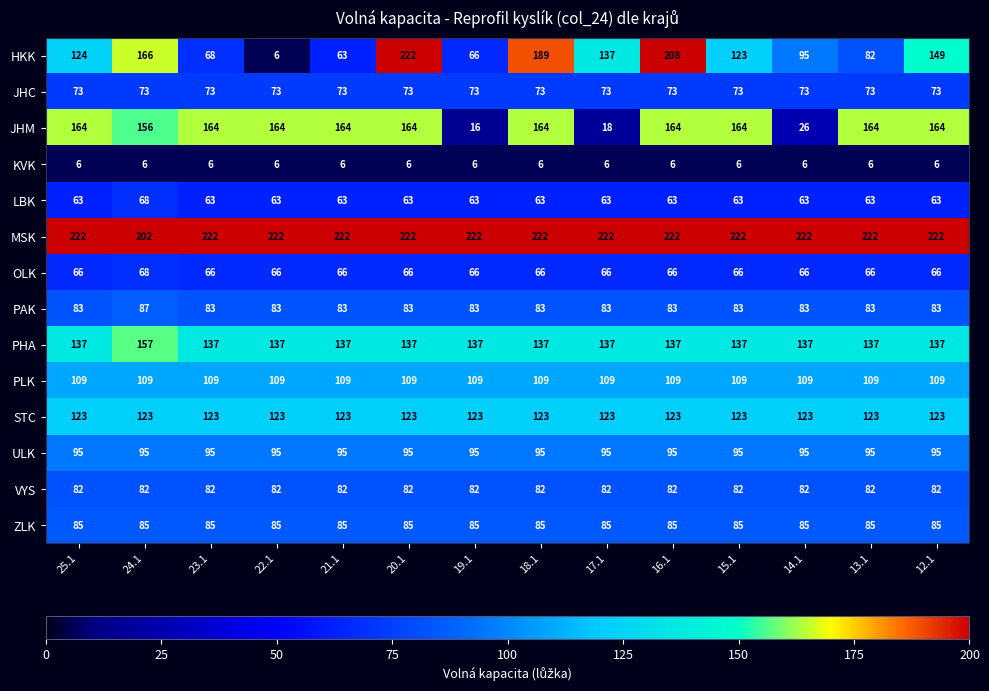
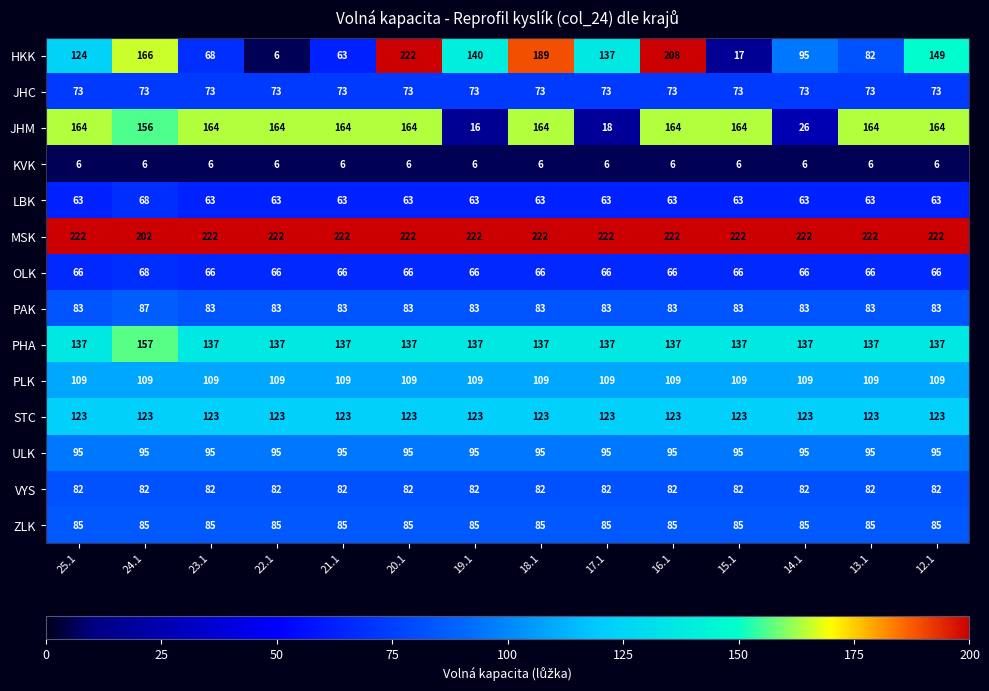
  {
    "HKK": {
      "25.1": 124,
      "24.1": 166,
      "23.1": 68,
      "22.1": 6,
      "21.1": 63,
      "20.1": 222,
-     "19.1": 66,
+     "19.1": 140,
      "18.1": 189,
      "17.1": 137,
      "16.1": 208,
-     "15.1": 123,
+     "15.1": 17,
      "14.1": 95,
      "13.1": 82,
      "12.1": 149
    },
    "JHC": {
      "25.1": 73,
      "24.1": 73,
      "23.1": 73,
      "22.1": 73,
      "21.1": 73,
      "20.1": 73,
      "19.1": 73,
      "18.1": 73,
      "17.1": 73,
      "16.1": 73,
      "15.1": 73,
      "14.1": 73,
      "13.1": 73,
      "12.1": 73
    },
    "JHM": {
      "25.1": 164,
      "24.1": 156,
      "23.1": 164,
      "22.1": 164,
      "21.1": 164,
      "20.1": 164,
      "19.1": 16,
      "18.1": 164,
      "17.1": 18,
      "16.1": 164,
      "15.1": 164,
      "14.1": 26,
      "13.1": 164,
      "12.1": 164
    },
    "KVK": {
      "25.1": 6,
      "24.1": 6,
      "23.1": 6,
      "22.1": 6,
      "21.1": 6,
      "20.1": 6,
      "19.1": 6,
      "18.1": 6,
      "17.1": 6,
      "16.1": 6,
      "15.1": 6,
      "14.1": 6,
      "13.1": 6,
      "12.1": 6
    },
    "LBK": {
      "25.1": 63,
      "24.1": 68,
      "23.1": 63,
      "22.1": 63,
      "21.1": 63,
      "20.1": 63,
      "19.1": 63,
      "18.1": 63,
      "17.1": 63,
      "16.1": 63,
      "15.1": 63,
      "14.1": 63,
      "13.1": 63,
      "12.1": 63
    },
    "MSK": {
      "25.1": 222,
      "24.1": 202,
      "23.1": 222,
      "22.1": 222,
      "21.1": 222,
      "20.1": 222,
      "19.1": 222,
      "18.1": 222,
      "17.1": 222,
      "16.1": 222,
      "15.1": 222,
      "14.1": 222,
      "13.1": 222,
      "12.1": 222
    },
    "OLK": {
      "25.1": 66,
      "24.1": 68,
      "23.1": 66,
      "22.1": 66,
      "21.1": 66,
      "20.1": 66,
      "19.1": 66,
      "18.1": 66,
      "17.1": 66,
      "16.1": 66,
      "15.1": 66,
      "14.1": 66,
      "13.1": 66,
      "12.1": 66
    },
    "PAK": {
      "25.1": 83,
      "24.1": 87,
      "23.1": 83,
      "22.1": 83,
      "21.1": 83,
      "20.1": 83,
      "19.1": 83,
      "18.1": 83,
      "17.1": 83,
      "16.1": 83,
      "15.1": 83,
      "14.1": 83,
      "13.1": 83,
      "12.1": 83
    },
    "PHA": {
      "25.1": 137,
      "24.1": 157,
      "23.1": 137,
      "22.1": 137,
      "21.1": 137,
      "20.1": 137,
      "19.1": 137,
      "18.1": 137,
      "17.1": 137,
      "16.1": 137,
      "15.1": 137,
      "14.1": 137,
      "13.1": 137,
      "12.1": 137
    },
    "PLK": {
      "25.1": 109,
      "24.1": 109,
      "23.1": 109,
      "22.1": 109,
      "21.1": 109,
      "20.1": 109,
      "19.1": 109,
      "18.1": 109,
      "17.1": 109,
      "16.1": 109,
      "15.1": 109,
      "14.1": 109,
      "13.1": 109,
      "12.1": 109
    },
    "STC": {
      "25.1": 123,
      "24.1": 123,
      "23.1": 123,
      "22.1": 123,
      "21.1": 123,
      "20.1": 123,
      "19.1": 123,
      "18.1": 123,
      "17.1": 123,
      "16.1": 123,
      "15.1": 123,
      "14.1": 123,
      "13.1": 123,
      "12.1": 123
    },
    "ULK": {
      "25.1": 95,
      "24.1": 95,
      "23.1": 95,
      "22.1": 95,
      "21.1": 95,
      "20.1": 95,
      "19.1": 95,
      "18.1": 95,
      "17.1": 95,
      "16.1": 95,
      "15.1": 95,
      "14.1": 95,
      "13.1": 95,
      "12.1": 95
    },
    "VYS": {
      "25.1": 82,
      "24.1": 82,
      "23.1": 82,
      "22.1": 82,
      "21.1": 82,
      "20.1": 82,
      "19.1": 82,
      "18.1": 82,
      "17.1": 82,
      "16.1": 82,
      "15.1": 82,
      "14.1": 82,
      "13.1": 82,
      "12.1": 82
    },
    "ZLK": {
      "25.1": 85,
      "24.1": 85,
      "23.1": 85,
      "22.1": 85,
      "21.1": 85,
      "20.1": 85,
      "19.1": 85,
      "18.1": 85,
      "17.1": 85,
      "16.1": 85,
      "15.1": 85,
      "14.1": 85,
      "13.1": 85,
      "12.1": 85
    }
  }
